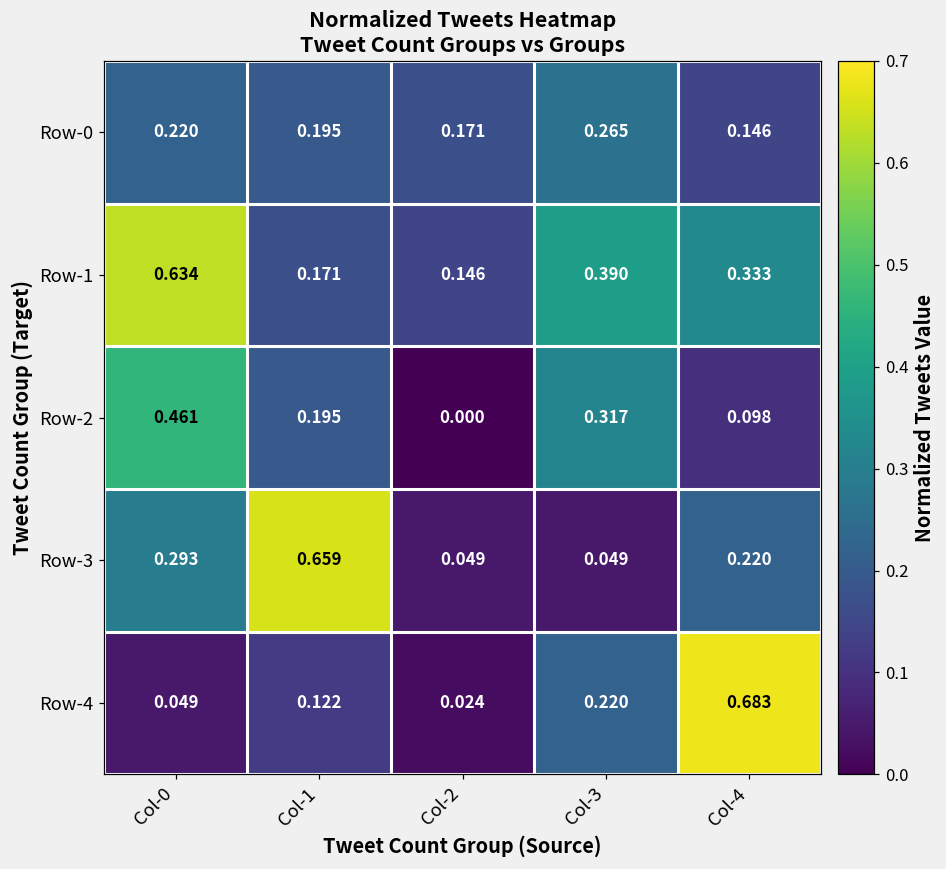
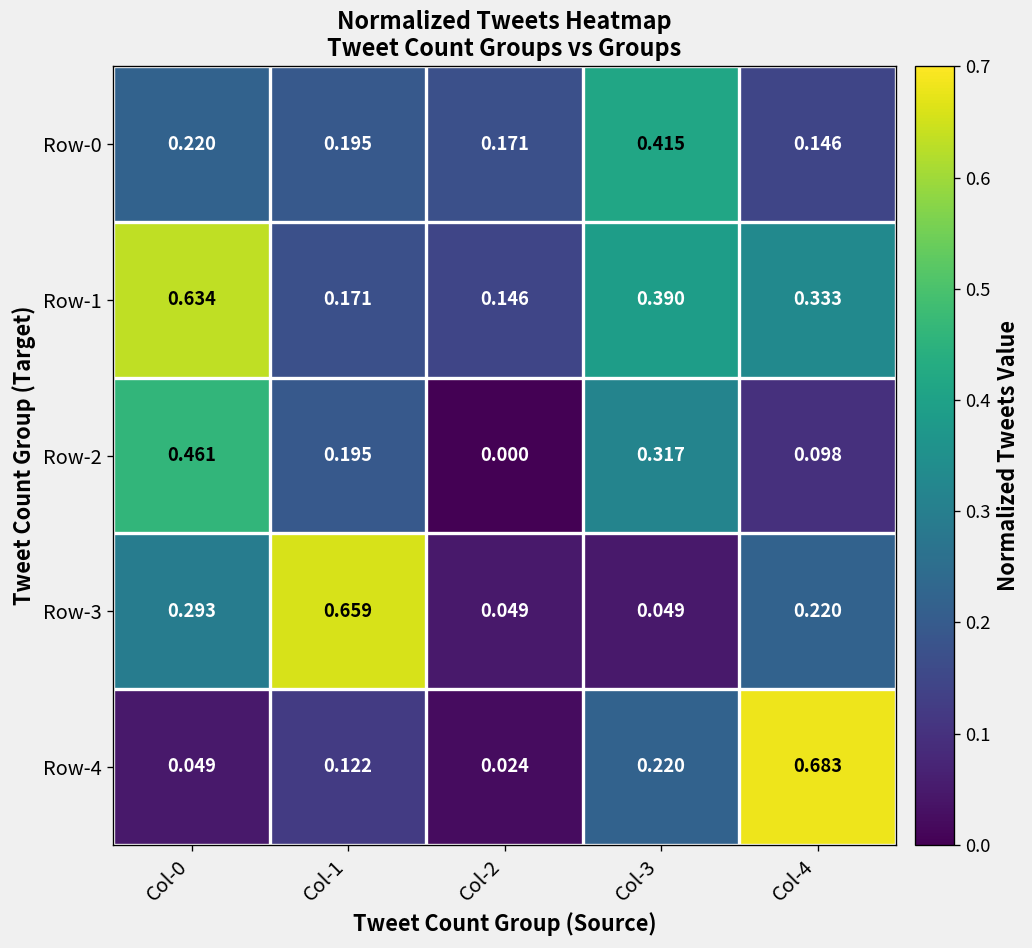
  {
    "Row-0": {
      "Col-0": 0.220,
      "Col-1": 0.195,
      "Col-2": 0.171,
-     "Col-3": 0.265,
+     "Col-3": 0.415,
      "Col-4": 0.146
    },
    "Row-1": {
      "Col-0": 0.634,
      "Col-1": 0.171,
      "Col-2": 0.146,
      "Col-3": 0.390,
      "Col-4": 0.333
    },
    "Row-2": {
      "Col-0": 0.461,
      "Col-1": 0.195,
      "Col-2": 0.000,
      "Col-3": 0.317,
      "Col-4": 0.098
    },
    "Row-3": {
      "Col-0": 0.293,
      "Col-1": 0.659,
      "Col-2": 0.049,
      "Col-3": 0.049,
      "Col-4": 0.220
    },
    "Row-4": {
      "Col-0": 0.049,
      "Col-1": 0.122,
      "Col-2": 0.024,
      "Col-3": 0.220,
      "Col-4": 0.683
    }
  }
